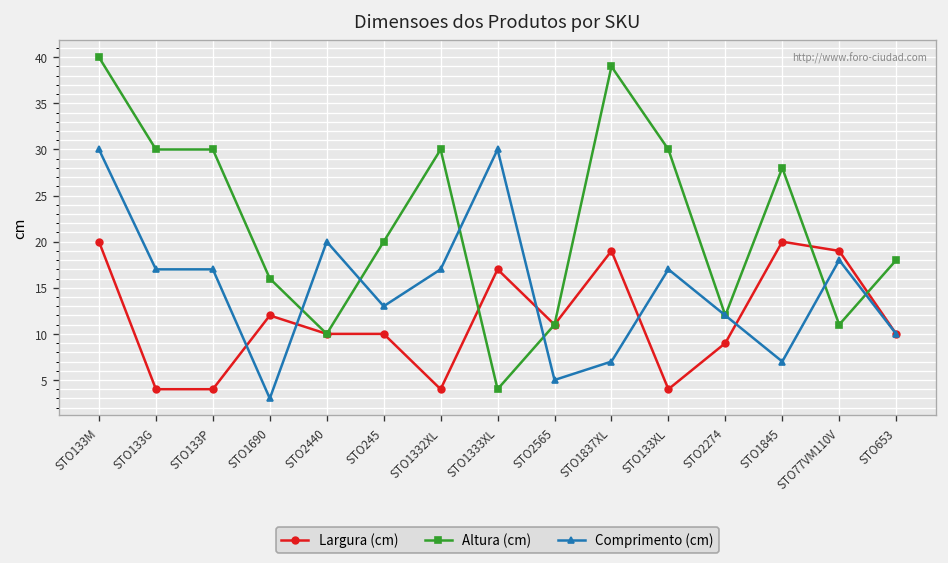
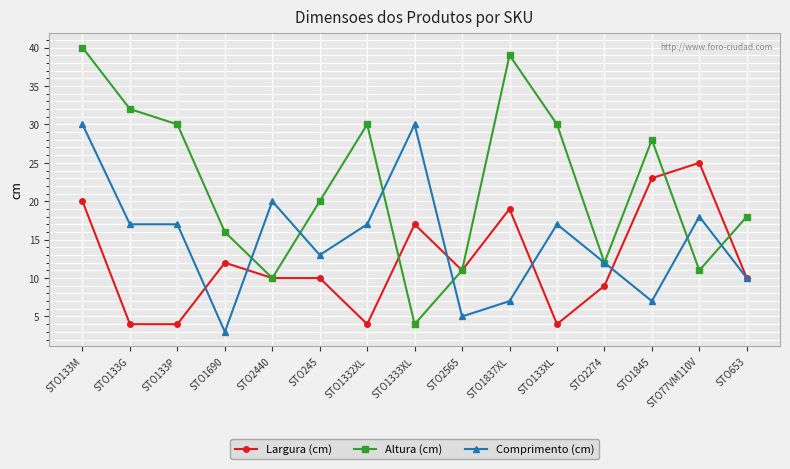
  {
    "Largura (cm)": {
      "STO133M": 20,
      "STO133G": 4,
      "STO133P": 4,
      "STO1690": 12,
      "STO245": 10,
      "STO1332XL": 4,
      "STO1333XL": 17,
      "STO1837XL": 19,
      "STO133XL": 4,
      "STO2274": 9,
-     "STO1845": 20,
-     "STO77VM110V": 19
+     "STO1845": 23,
+     "STO77VM110V": 25
    },
    "Altura (cm)": {
      "STO133M": 40,
-     "STO133G": 30,
+     "STO133G": 32,
      "STO133P": 30,
      "STO1690": 16,
      "STO245": 20,
      "STO1332XL": 30,
      "STO1333XL": 4,
      "STO1837XL": 39,
      "STO133XL": 30,
      "STO1845": 28,
      "STO77VM110V": 11,
      "STO653": 18
    },
    "Comprimento (cm)": {
      "STO133M": 30,
      "STO133G": 17,
      "STO133P": 17,
      "STO1690": 3,
      "STO2440": 20,
      "STO245": 13,
      "STO1332XL": 17,
      "STO1333XL": 30,
      "STO2565": 5,
      "STO1837XL": 7,
      "STO133XL": 17,
      "STO1845": 7,
      "STO77VM110V": 18
    }
  }
